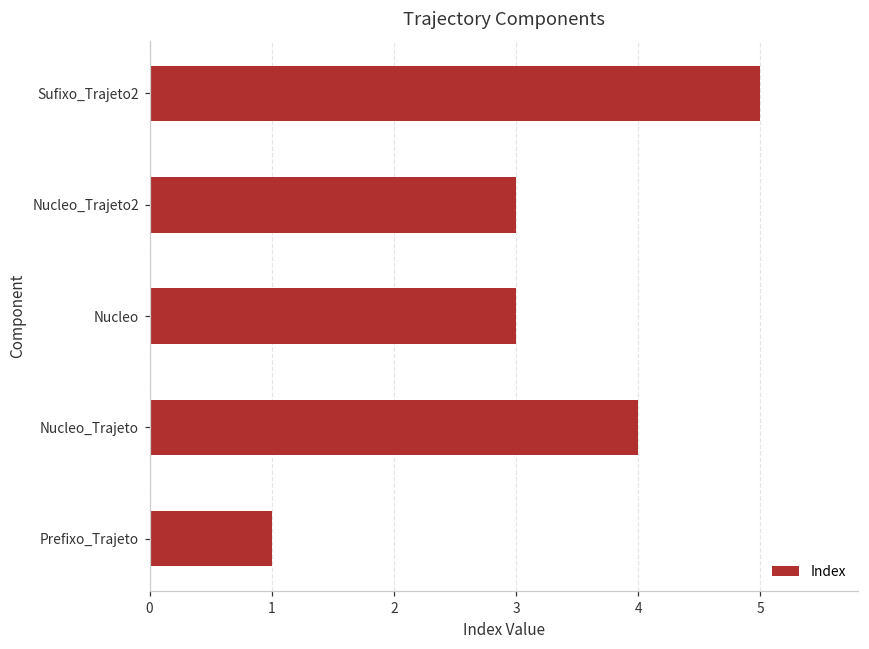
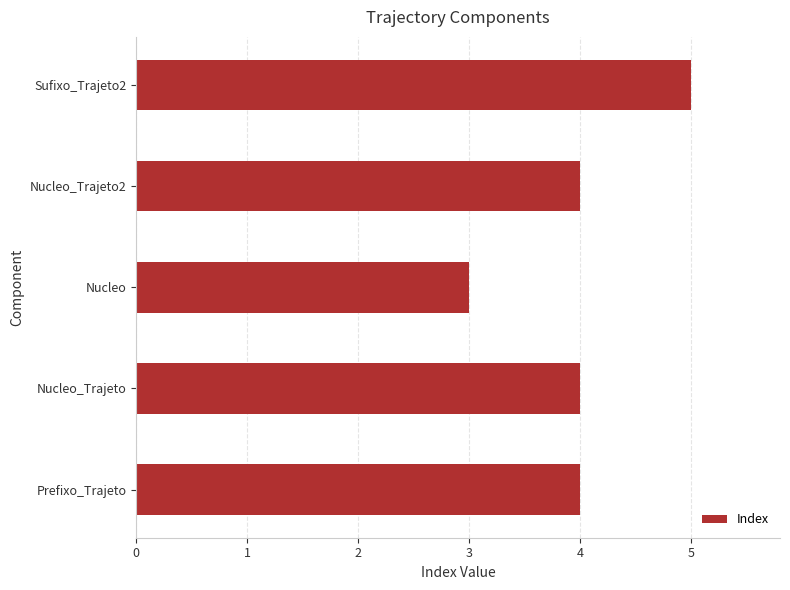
  {
    "Sufixo_Trajeto2": 5,
-   "Nucleo_Trajeto2": 3,
+   "Nucleo_Trajeto2": 4,
    "Nucleo": 3,
    "Nucleo_Trajeto": 4,
-   "Prefixo_Trajeto": 1
+   "Prefixo_Trajeto": 4
  }
